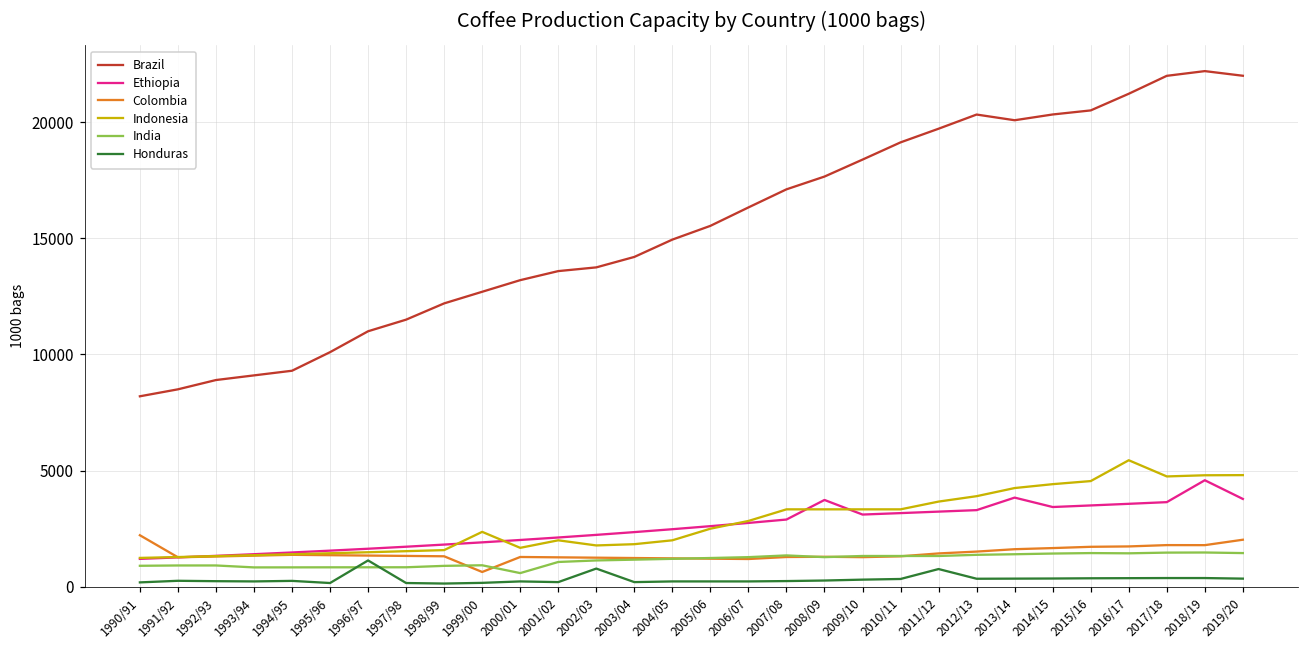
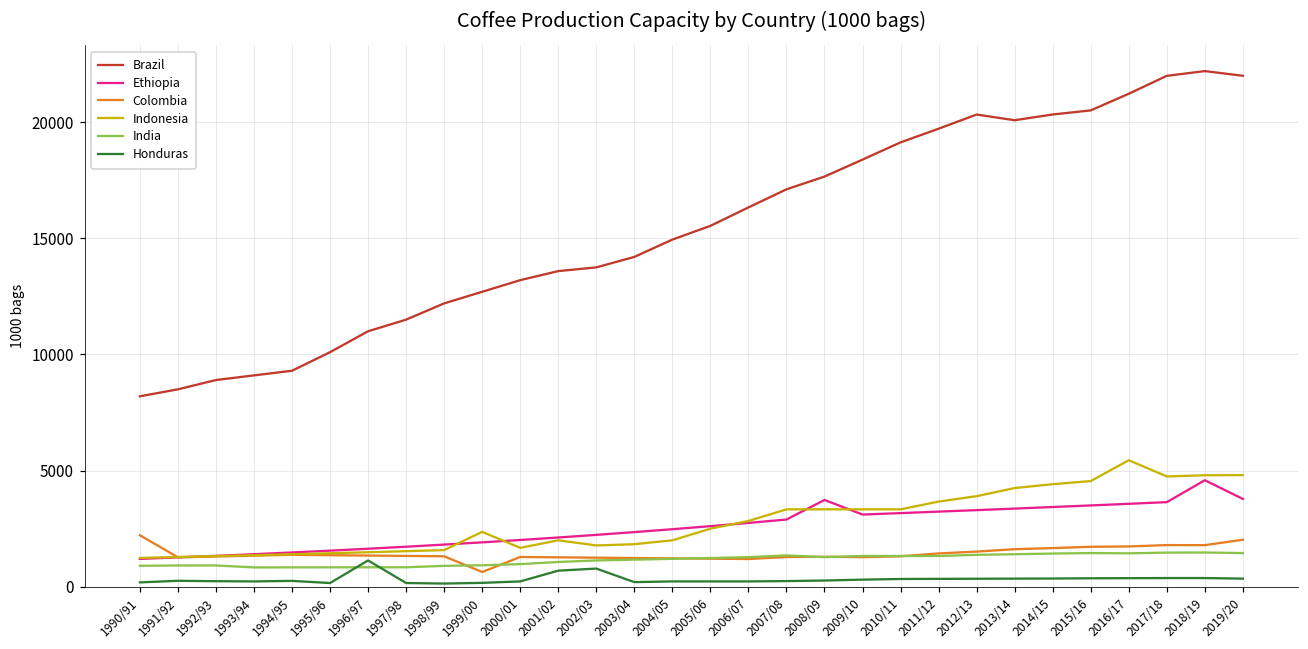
  {
    "Brazil": {
      "1990/91": 8200,
      "1991/92": 8500,
      "1992/93": 8900,
      "1993/94": 9100,
      "1994/95": 9300,
      "1995/96": 10100,
      "1996/97": 11000,
      "1997/98": 11500,
      "1998/99": 12200,
      "1999/00": 12700,
      "2000/01": 13200,
      "2001/02": 13600,
      "2002/03": 13800,
      "2003/04": 14200,
      "2004/05": 14900,
      "2005/06": 15500,
      "2006/07": 16300,
      "2007/08": 17100,
      "2008/09": 17700,
      "2009/10": 18400,
      "2010/11": 19100,
      "2011/12": 19700,
      "2012/13": 20300,
      "2013/14": 20100,
      "2014/15": 20300,
      "2015/16": 20500,
      "2016/17": 21200,
      "2017/18": 22000,
      "2018/19": 22200,
      "2019/20": 22000
    },
    "Ethiopia": {
      "1996/97": 1600,
      "1997/98": 1700,
      "1998/99": 1800,
      "1999/00": 1900,
      "2000/01": 2000,
      "2001/02": 2100,
      "2002/03": 2200,
      "2003/04": 2400,
      "2004/05": 2500,
      "2007/08": 2900,
      "2008/09": 3700,
      "2009/10": 3100,
      "2010/11": 3200,
      "2011/12": 3200,
      "2012/13": 3300,
-     "2013/14": 3800,
+     "2013/14": 3400,
      "2014/15": 3400,
      "2015/16": 3500,
      "2016/17": 3600,
      "2017/18": 3600,
      "2018/19": 4600,
      "2019/20": 3800
    },
    "Colombia": {
      "1990/91": 2200,
      "1996/97": 1300,
      "1997/98": 1300,
      "1998/99": 1300,
      "1999/00": 600,
      "2000/01": 1300,
      "2001/02": 1300,
      "2012/13": 1500,
      "2013/14": 1600,
      "2014/15": 1700,
      "2015/16": 1700,
      "2016/17": 1700,
      "2017/18": 1800,
      "2018/19": 1800,
      "2019/20": 2000
    },
    "Indonesia": {
      "1996/97": 1500,
      "1997/98": 1500,
      "1998/99": 1600,
      "1999/00": 2400,
      "2000/01": 1700,
      "2001/02": 2000,
      "2002/03": 1800,
      "2003/04": 1800,
      "2004/05": 2000,
      "2007/08": 3300,
      "2008/09": 3300,
      "2009/10": 3300,
      "2010/11": 3300,
      "2011/12": 3700,
      "2012/13": 3900,
      "2013/14": 4300,
      "2014/15": 4400,
      "2015/16": 4600,
      "2016/17": 5400,
      "2017/18": 4800,
      "2018/19": 4800,
      "2019/20": 4800
    },
    "India": {
      "1990/91": 900,
      "1991/92": 900,
      "1992/93": 900,
      "1993/94": 800,
      "1994/95": 800,
      "1995/96": 800,
      "1996/97": 800,
      "1997/98": 800,
      "1998/99": 900,
      "1999/00": 900,
-     "2000/01": 600,
+     "2000/01": 1000,
      "2001/02": 1100,
      "2012/13": 1400,
      "2013/14": 1400,
      "2014/15": 1400,
      "2015/16": 1500,
      "2016/17": 1400,
      "2017/18": 1500,
      "2018/19": 1500,
      "2019/20": 1500
    },
    "Honduras": {
      "1990/91": 200,
      "1991/92": 300,
      "1992/93": 200,
      "1993/94": 200,
      "1994/95": 300,
      "1995/96": 200,
      "1996/97": 1100,
      "1997/98": 200,
      "1998/99": 100,
      "1999/00": 200,
      "2000/01": 200,
-     "2001/02": 200,
+     "2001/02": 700,
      "2002/03": 800,
      "2003/04": 200,
      "2004/05": 200,
      "2005/06": 200,
      "2006/07": 200,
      "2007/08": 200,
      "2008/09": 300,
      "2009/10": 300,
      "2010/11": 300,
-     "2011/12": 800,
+     "2011/12": 300,
      "2012/13": 300,
      "2013/14": 400,
      "2014/15": 400,
      "2015/16": 400,
      "2016/17": 400,
      "2017/18": 400,
      "2018/19": 400,
      "2019/20": 400
    }
  }
